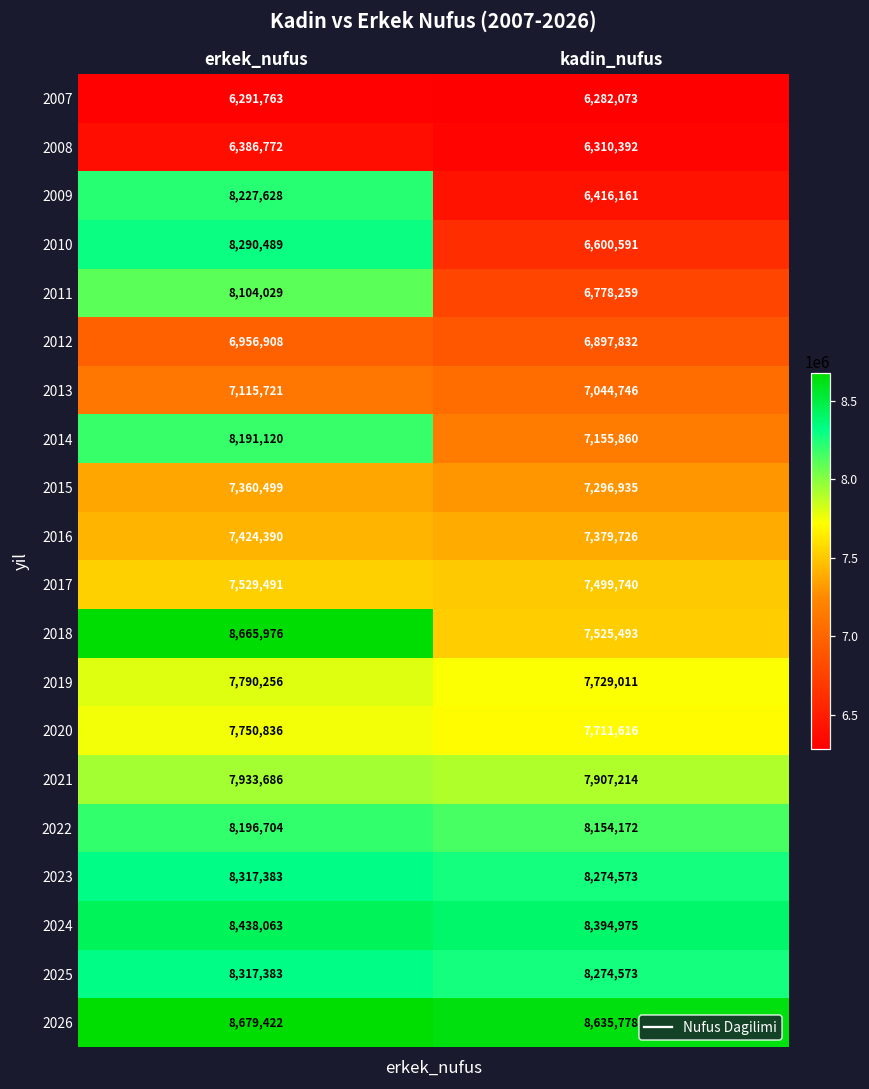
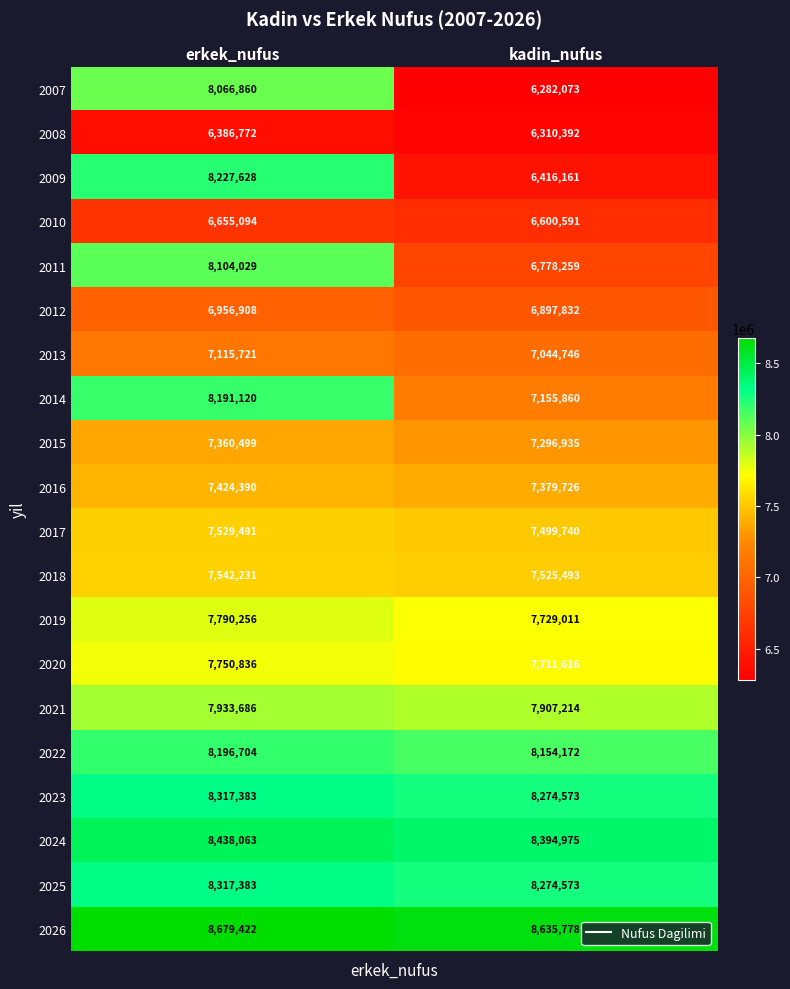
  {
    "2007": {
-     "erkek_nufus": "6,291,763",
+     "erkek_nufus": "8,066,860",
      "kadin_nufus": "6,282,073"
    },
    "2008": {
      "erkek_nufus": "6,386,772",
      "kadin_nufus": "6,310,392"
    },
    "2009": {
      "erkek_nufus": "8,227,628",
      "kadin_nufus": "6,416,161"
    },
    "2010": {
-     "erkek_nufus": "8,290,489",
+     "erkek_nufus": "6,655,094",
      "kadin_nufus": "6,600,591"
    },
    "2011": {
      "erkek_nufus": "8,104,029",
      "kadin_nufus": "6,778,259"
    },
    "2012": {
      "erkek_nufus": "6,956,908",
      "kadin_nufus": "6,897,832"
    },
    "2013": {
      "erkek_nufus": "7,115,721",
      "kadin_nufus": "7,044,746"
    },
    "2014": {
      "erkek_nufus": "8,191,120",
      "kadin_nufus": "7,155,860"
    },
    "2015": {
      "erkek_nufus": "7,360,499",
      "kadin_nufus": "7,296,935"
    },
    "2016": {
      "erkek_nufus": "7,424,390",
      "kadin_nufus": "7,379,726"
    },
    "2017": {
      "erkek_nufus": "7,529,491",
      "kadin_nufus": "7,499,740"
    },
    "2018": {
-     "erkek_nufus": "8,665,976",
+     "erkek_nufus": "7,542,231",
      "kadin_nufus": "7,525,493"
    },
    "2019": {
      "erkek_nufus": "7,790,256",
      "kadin_nufus": "7,729,011"
    },
    "2020": {
      "erkek_nufus": "7,750,836",
      "kadin_nufus": "7,711,616"
    },
    "2021": {
      "erkek_nufus": "7,933,686",
      "kadin_nufus": "7,907,214"
    },
    "2022": {
      "erkek_nufus": "8,196,704",
      "kadin_nufus": "8,154,172"
    },
    "2023": {
      "erkek_nufus": "8,317,383",
      "kadin_nufus": "8,274,573"
    },
    "2024": {
      "erkek_nufus": "8,438,063",
      "kadin_nufus": "8,394,975"
    },
    "2025": {
      "erkek_nufus": "8,317,383",
      "kadin_nufus": "8,274,573"
    },
    "2026": {
      "erkek_nufus": "8,679,422",
      "kadin_nufus": "8,635,778"
    }
  }
